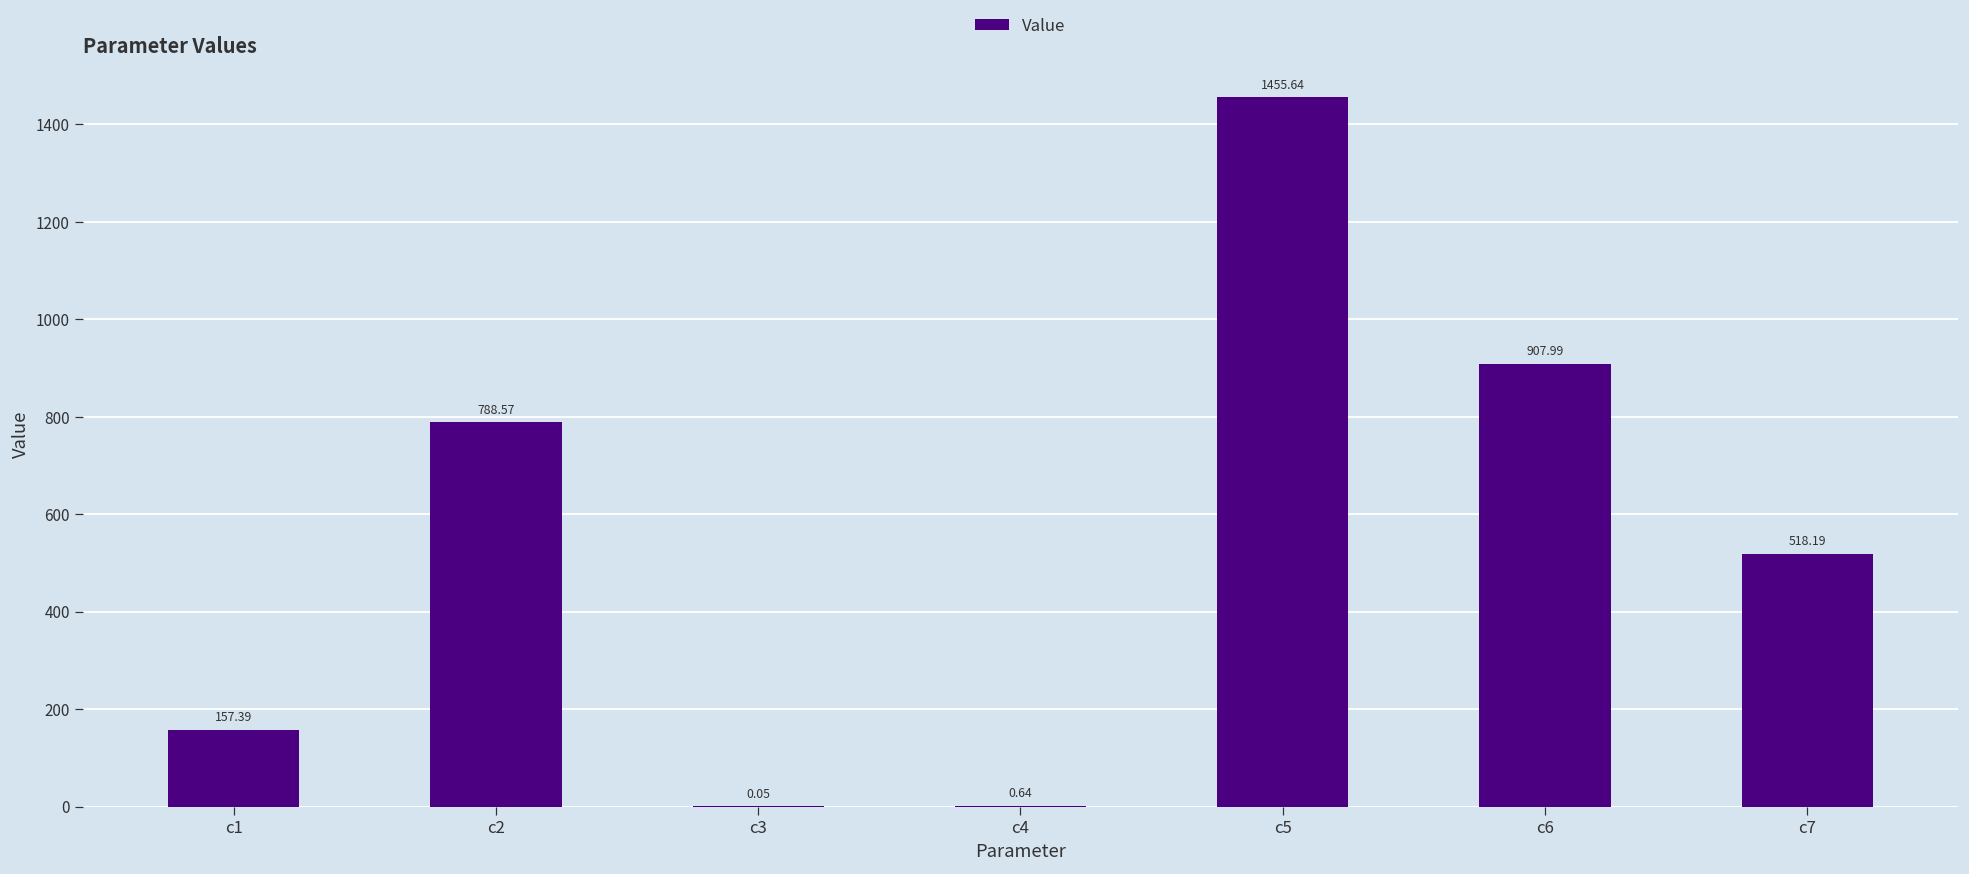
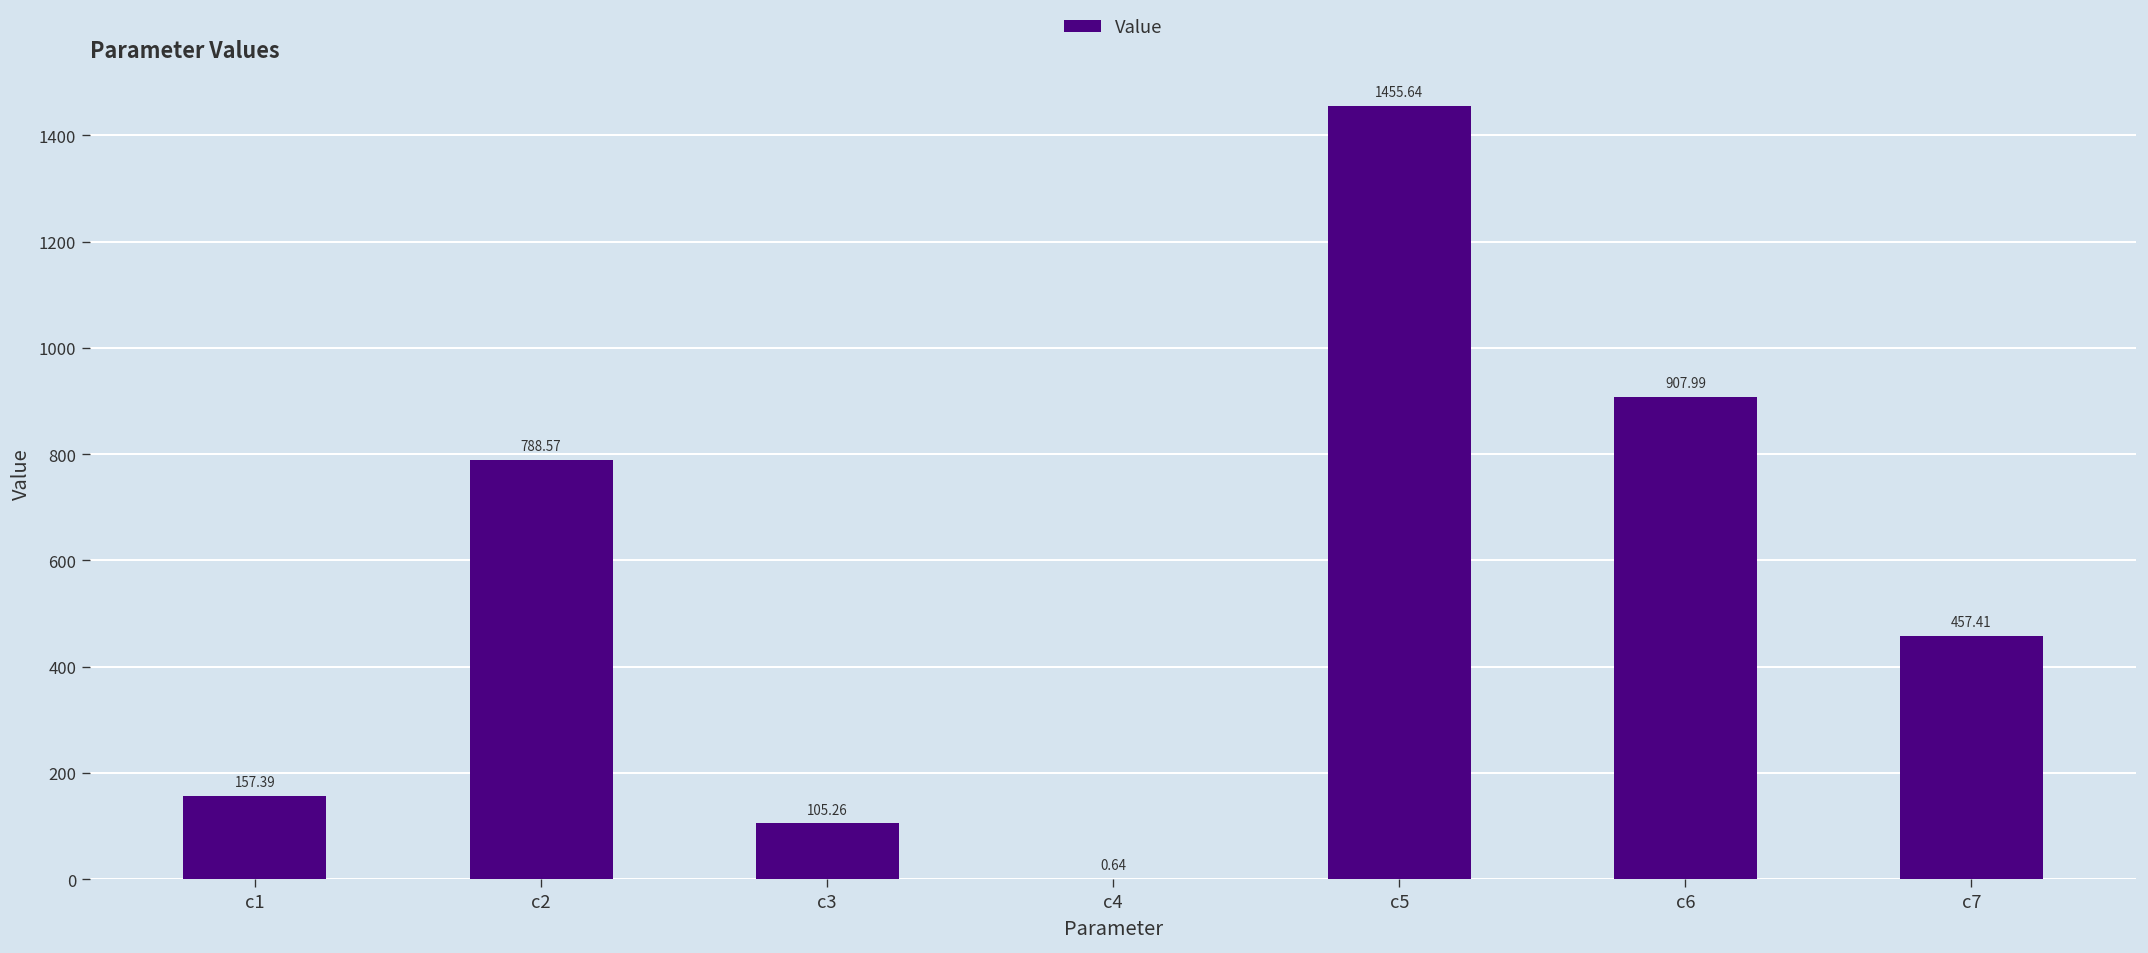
  {
    "c1": 157.39,
    "c2": 788.57,
-   "c3": 0.05,
+   "c3": 105.26,
    "c4": 0.64,
    "c5": 1455.64,
    "c6": 907.99,
-   "c7": 518.19
+   "c7": 457.41
  }
